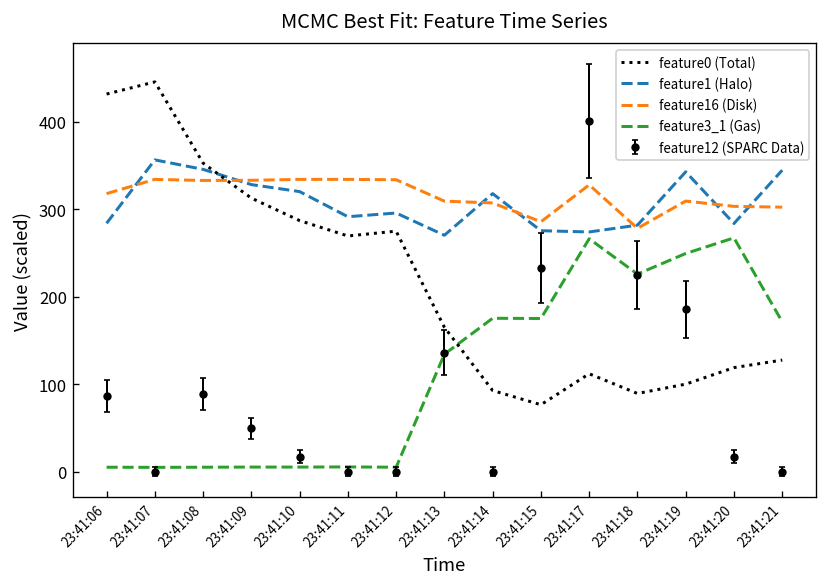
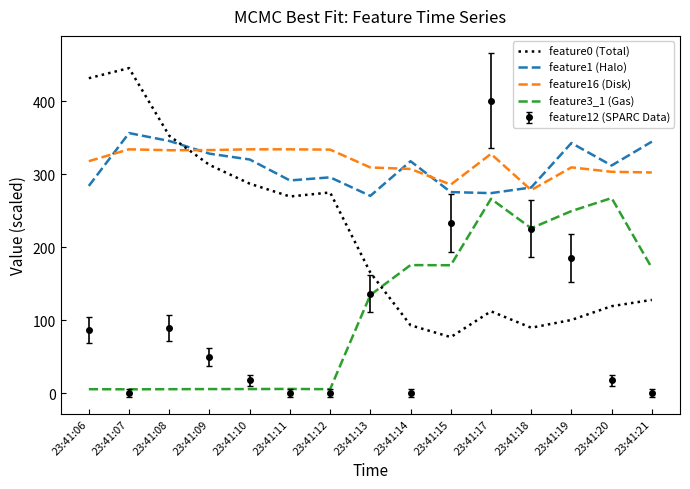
  {
    "feature1 (Halo)": {
      "23:41:06": 280,
      "23:41:07": 360,
      "23:41:08": 350,
      "23:41:09": 330,
      "23:41:10": 320,
      "23:41:11": 290,
      "23:41:12": 300,
      "23:41:13": 270,
      "23:41:14": 320,
      "23:41:17": 270,
      "23:41:18": 280,
      "23:41:19": 340,
-     "23:41:20": 280,
+     "23:41:20": 310,
      "23:41:21": 340
    },
    "feature16 (Disk)": {
      "23:41:06": 320,
      "23:41:07": 330,
      "23:41:08": 330,
      "23:41:09": 330,
      "23:41:10": 330,
      "23:41:11": 330,
      "23:41:12": 330,
      "23:41:13": 310,
      "23:41:14": 310,
      "23:41:15": 290,
      "23:41:17": 330,
      "23:41:18": 280,
      "23:41:19": 310,
      "23:41:20": 300,
      "23:41:21": 300
    },
    "feature3_1 (Gas)": {
      "23:41:06": 10,
      "23:41:08": 10,
      "23:41:09": 10,
      "23:41:10": 10,
      "23:41:14": 180,
      "23:41:15": 180,
      "23:41:17": 270,
      "23:41:19": 250,
      "23:41:20": 270,
      "23:41:21": 170
    }
  }
